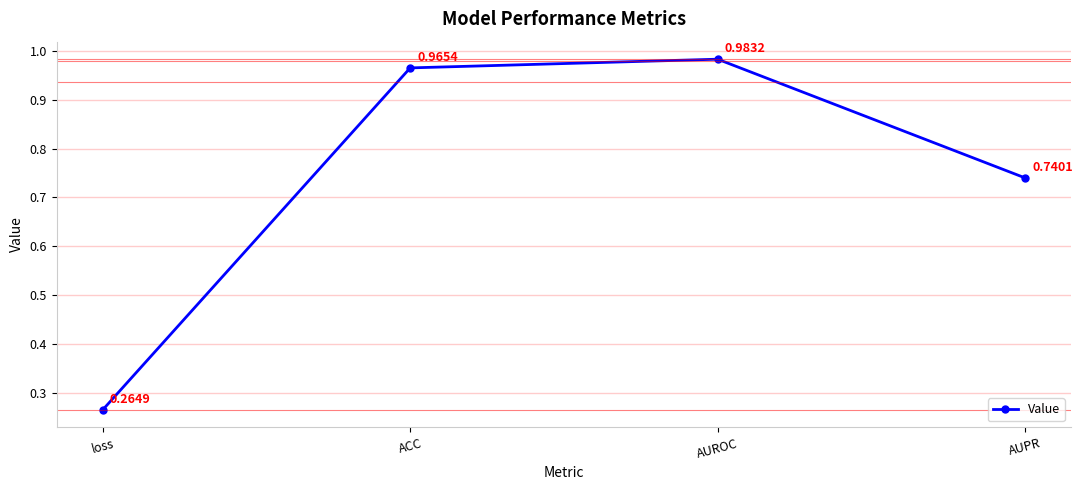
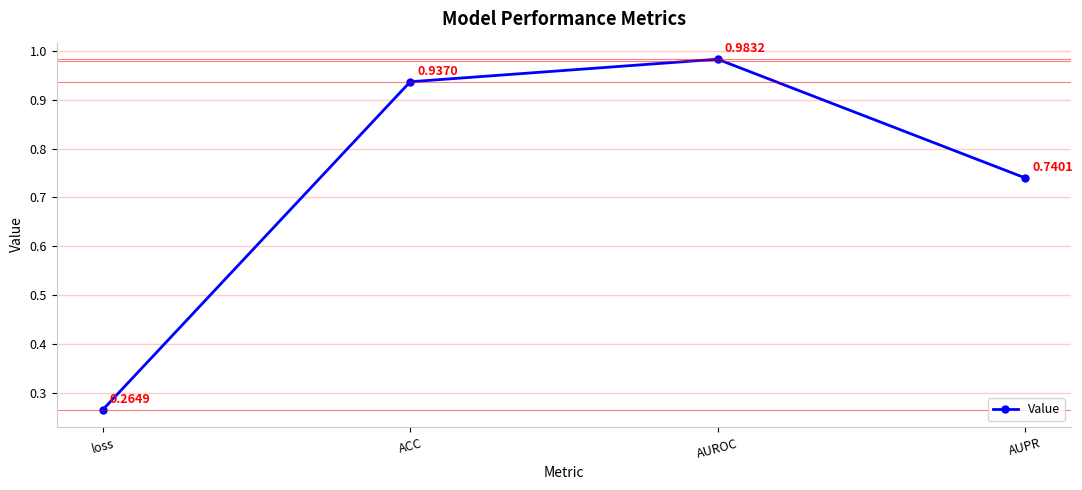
  {
    "loss": 0.2649,
-   "ACC": 0.9654,
+   "ACC": 0.9370,
    "AUROC": 0.9832,
    "AUPR": 0.7401
  }
